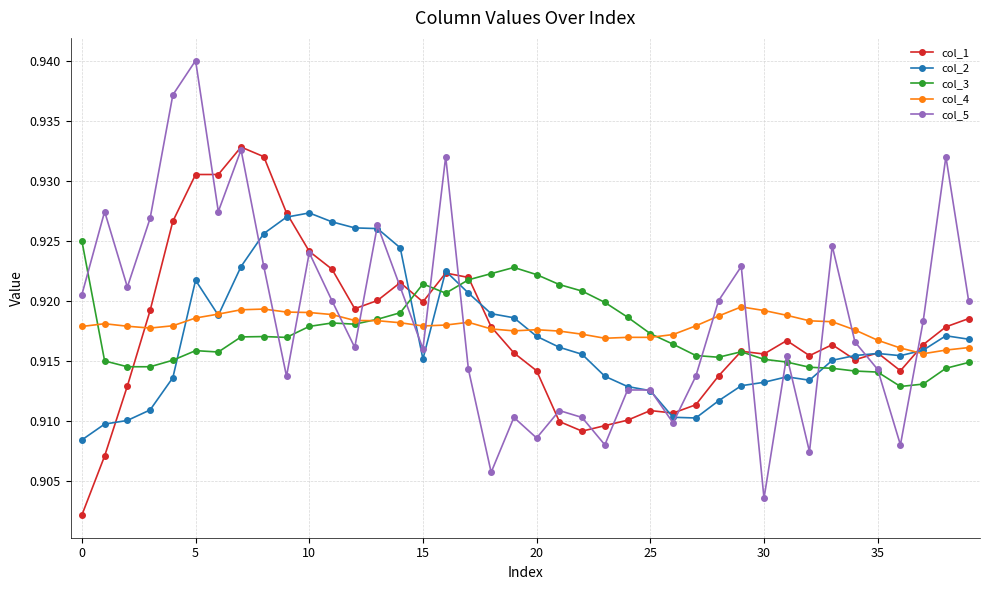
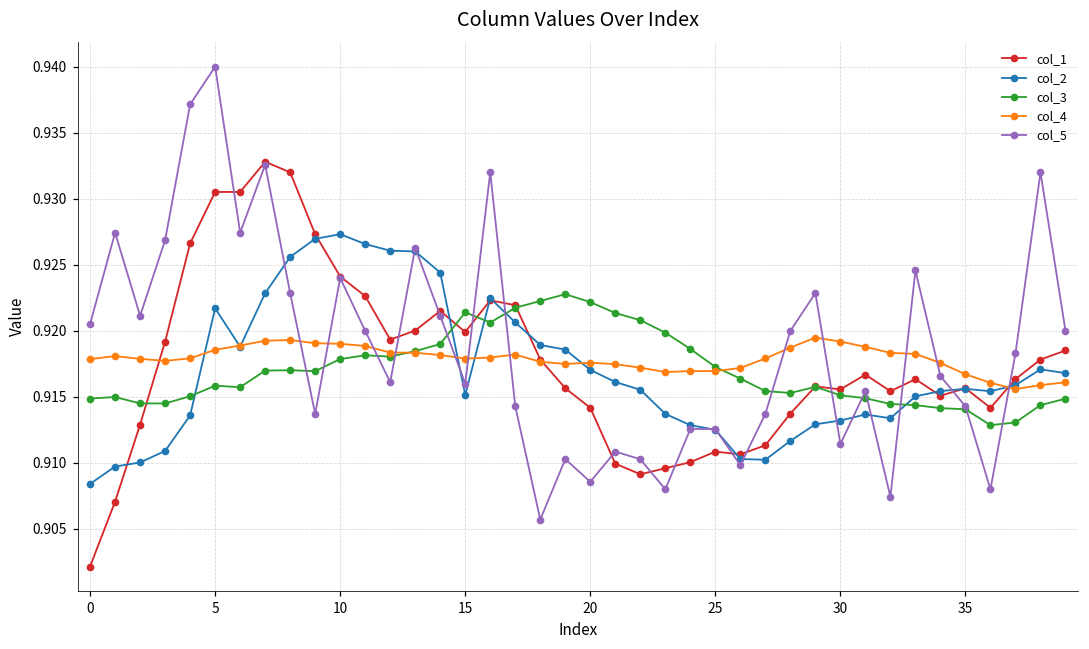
  {
    "col_1": {
      "0": 0.9022,
      "5": 0.9305,
      "15": 0.9199,
      "20": 0.9142,
      "25": 0.9109,
      "30": 0.9156
    },
    "col_2": {
      "0": 0.9084,
      "5": 0.9217,
      "10": 0.9273,
      "15": 0.9151,
      "20": 0.9170,
      "30": 0.9132
    },
    "col_3": {
-     "0": 0.9250,
+     "0": 0.9149,
      "5": 0.9158,
      "10": 0.9179,
      "15": 0.9214,
      "20": 0.9222,
      "25": 0.9173,
      "30": 0.9151,
      "35": 0.9141
    },
    "col_4": {
      "0": 0.9179,
      "5": 0.9186,
      "10": 0.9190,
      "15": 0.9179,
      "20": 0.9176,
      "25": 0.9170,
      "30": 0.9192,
      "35": 0.9167
    },
    "col_5": {
      "0": 0.9205,
      "5": 0.9400,
      "15": 0.9160,
      "20": 0.9086,
-     "30": 0.9036,
+     "30": 0.9114,
      "35": 0.9143
    }
  }
